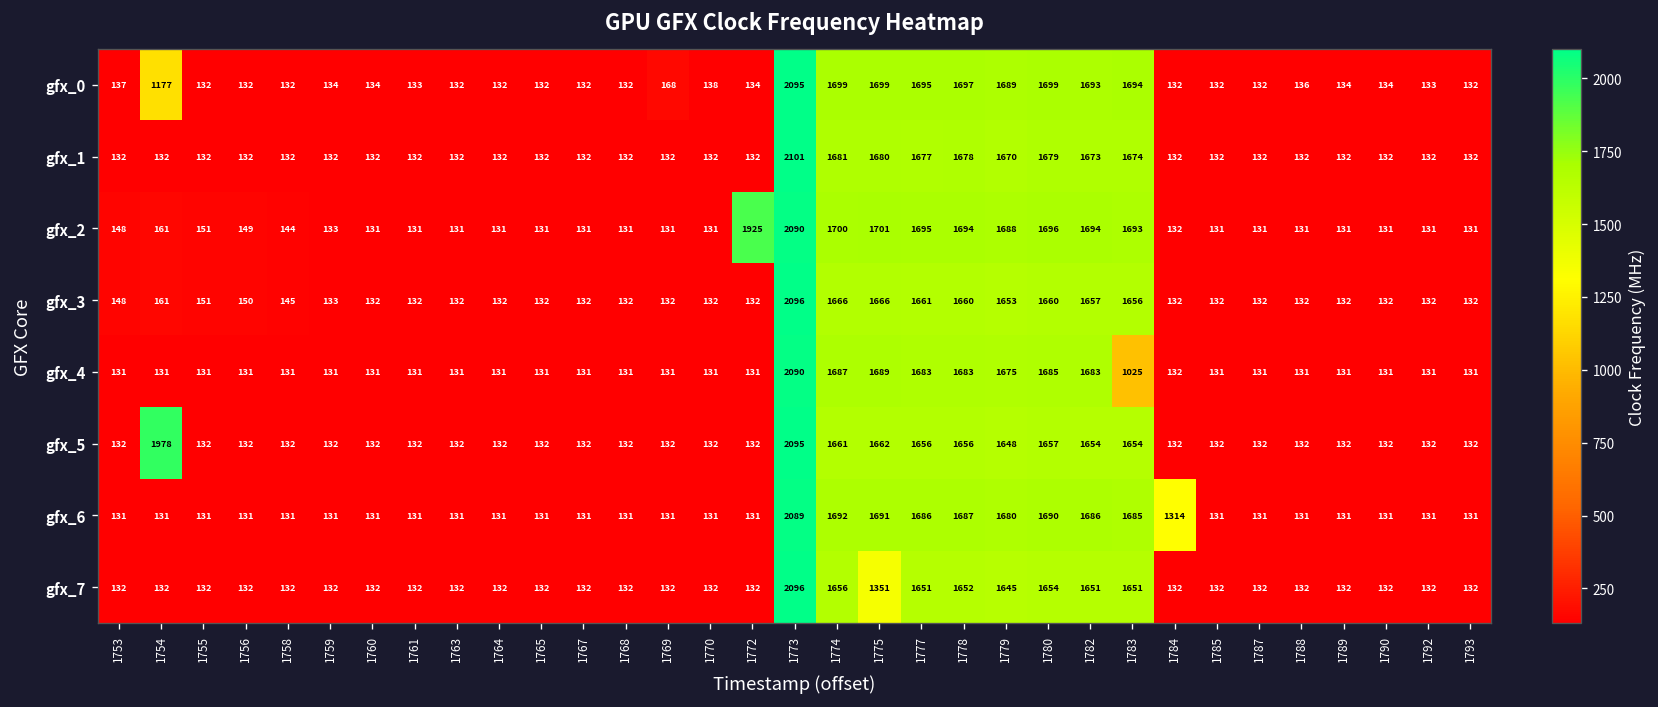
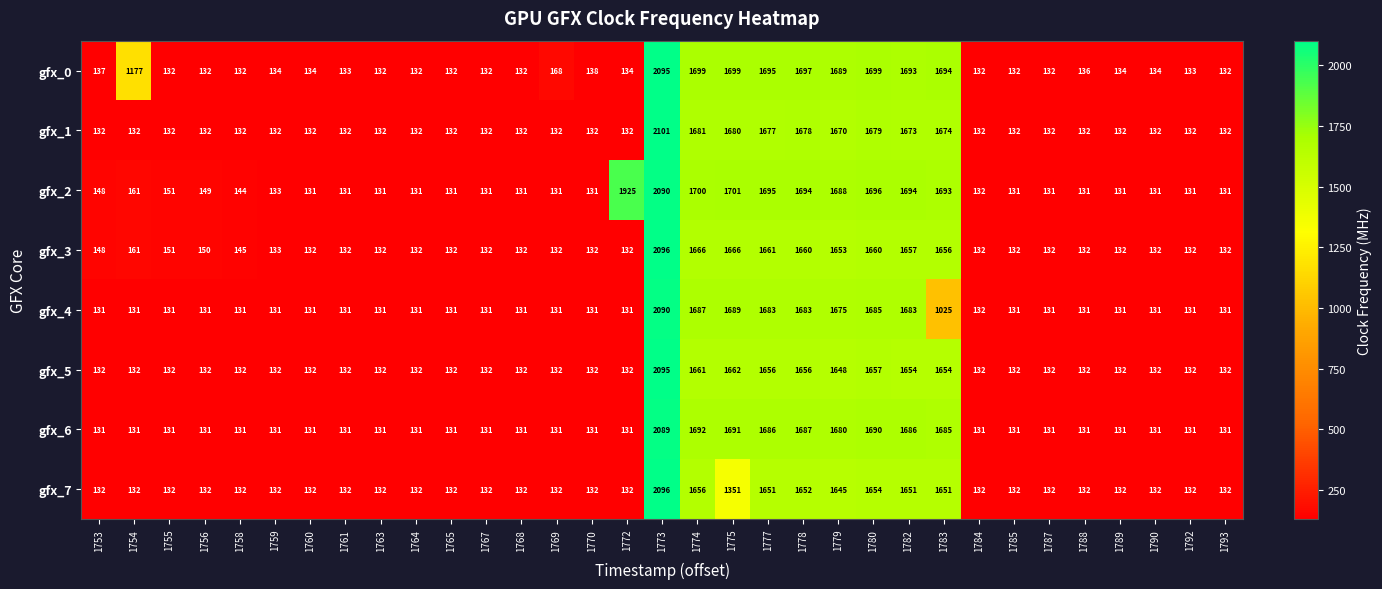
  {
    "gfx_5": {
      "1753": 132,
-     "1754": 1978,
+     "1754": 132,
      "1755": 132,
      "1756": 132,
      "1758": 132,
      "1759": 132,
      "1760": 132,
      "1761": 132,
      "1763": 132,
      "1764": 132,
      "1765": 132,
      "1767": 132,
      "1768": 132,
      "1769": 132,
      "1770": 132,
      "1772": 132,
      "1773": 2095,
      "1774": 1661,
      "1775": 1662,
      "1777": 1656,
      "1778": 1656,
      "1779": 1648,
      "1780": 1657,
      "1782": 1654,
      "1783": 1654,
      "1784": 132,
      "1785": 132,
      "1787": 132,
      "1788": 132,
      "1789": 132,
      "1790": 132,
      "1792": 132,
      "1793": 132
    },
    "gfx_6": {
      "1753": 131,
      "1754": 131,
      "1755": 131,
      "1756": 131,
      "1758": 131,
      "1759": 131,
      "1760": 131,
      "1761": 131,
      "1763": 131,
      "1764": 131,
      "1765": 131,
      "1767": 131,
      "1768": 131,
      "1769": 131,
      "1770": 131,
      "1772": 131,
      "1773": 2089,
      "1774": 1692,
      "1775": 1691,
      "1777": 1686,
      "1778": 1687,
      "1779": 1680,
      "1780": 1690,
      "1782": 1686,
      "1783": 1685,
-     "1784": 1314,
+     "1784": 131,
      "1785": 131,
      "1787": 131,
      "1788": 131,
      "1789": 131,
      "1790": 131,
      "1792": 131,
      "1793": 131
    }
  }
